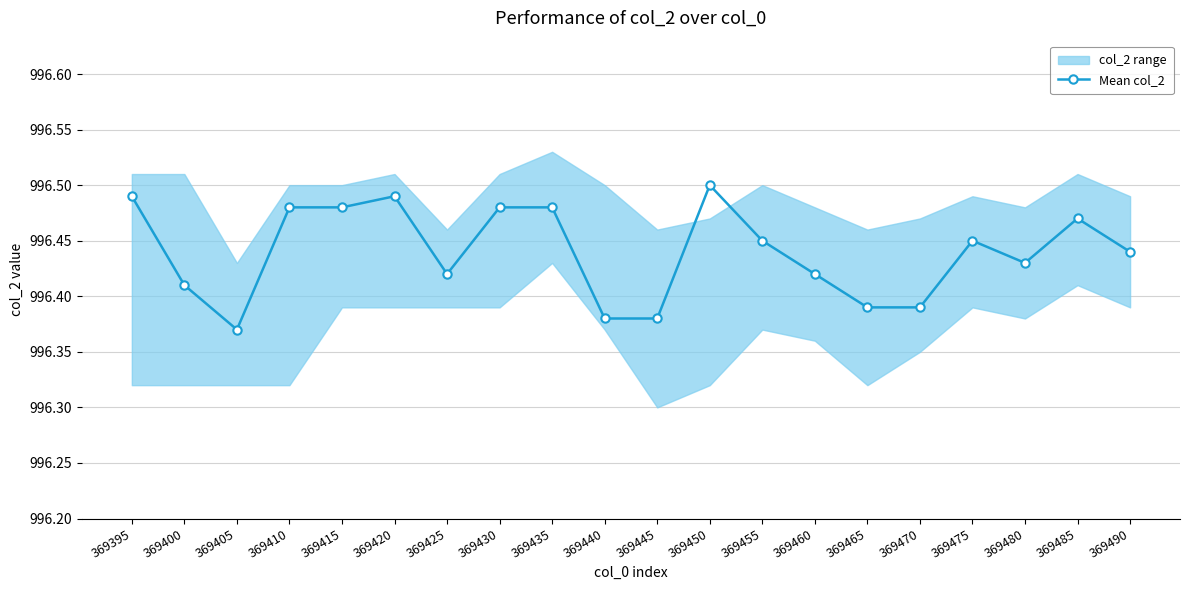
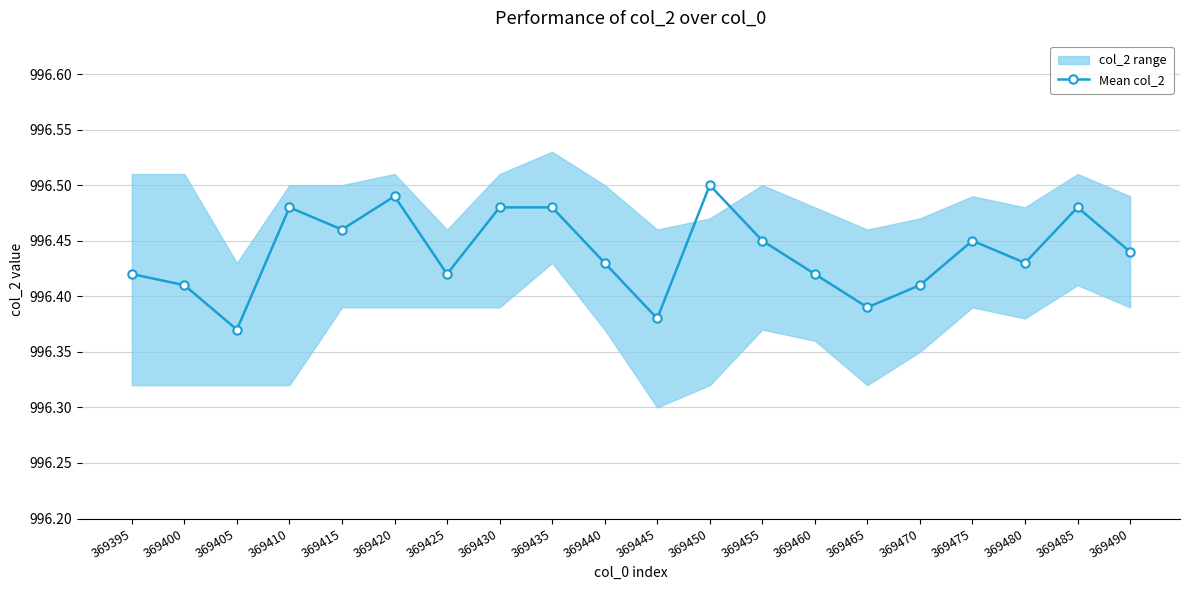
  {
    "Mean col_2": {
-     "369395": 996.49,
+     "369395": 996.42,
      "369400": 996.41,
      "369405": 996.37,
      "369410": 996.48,
-     "369415": 996.48,
+     "369415": 996.46,
      "369420": 996.49,
      "369425": 996.42,
      "369430": 996.48,
      "369435": 996.48,
-     "369440": 996.38,
+     "369440": 996.43,
      "369445": 996.38,
      "369450": 996.50,
      "369455": 996.45,
      "369460": 996.42,
      "369465": 996.39,
-     "369470": 996.39,
+     "369470": 996.41,
      "369475": 996.45,
      "369480": 996.43,
-     "369485": 996.47,
+     "369485": 996.48,
      "369490": 996.44
    }
  }
